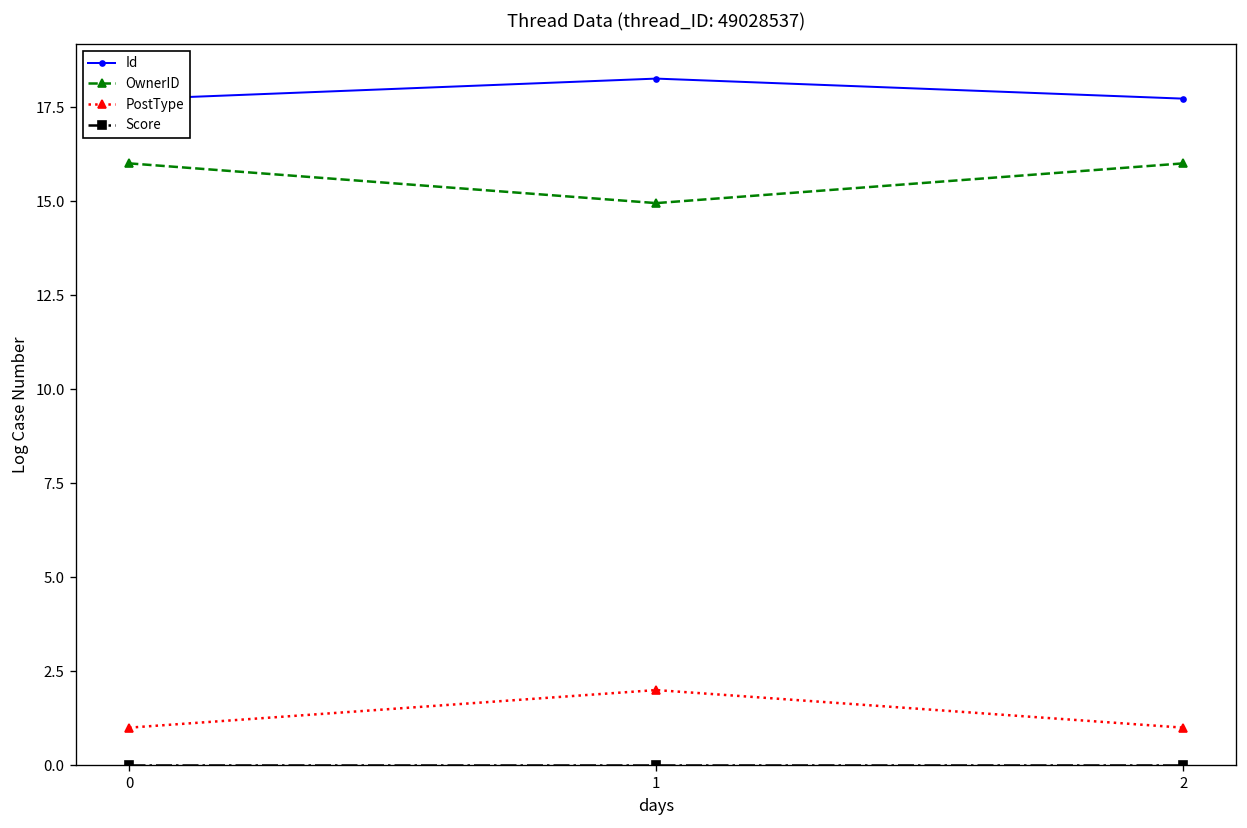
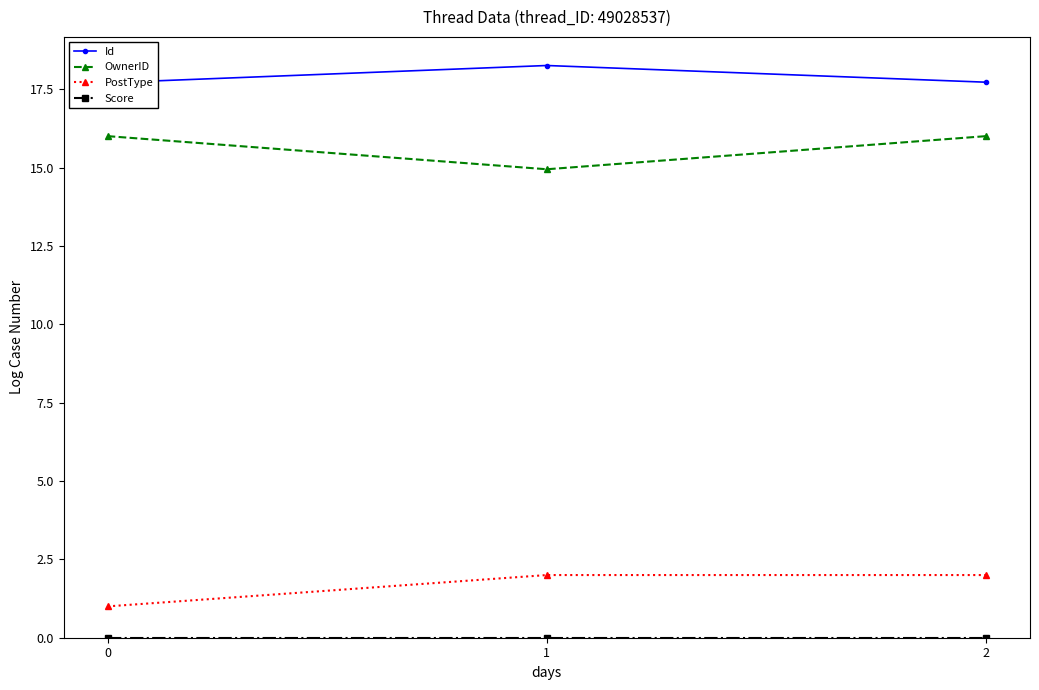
  {
    "Id": {
      "1": 18.3,
      "2": 17.7
    },
    "OwnerID": {
      "0": 16,
      "1": 15,
      "2": 16
    },
    "PostType": {
      "0": 1,
      "1": 2,
-     "2": 1
+     "2": 2
    },
    "Score": {
      "0": 0,
      "1": 0,
      "2": 0
    }
  }
